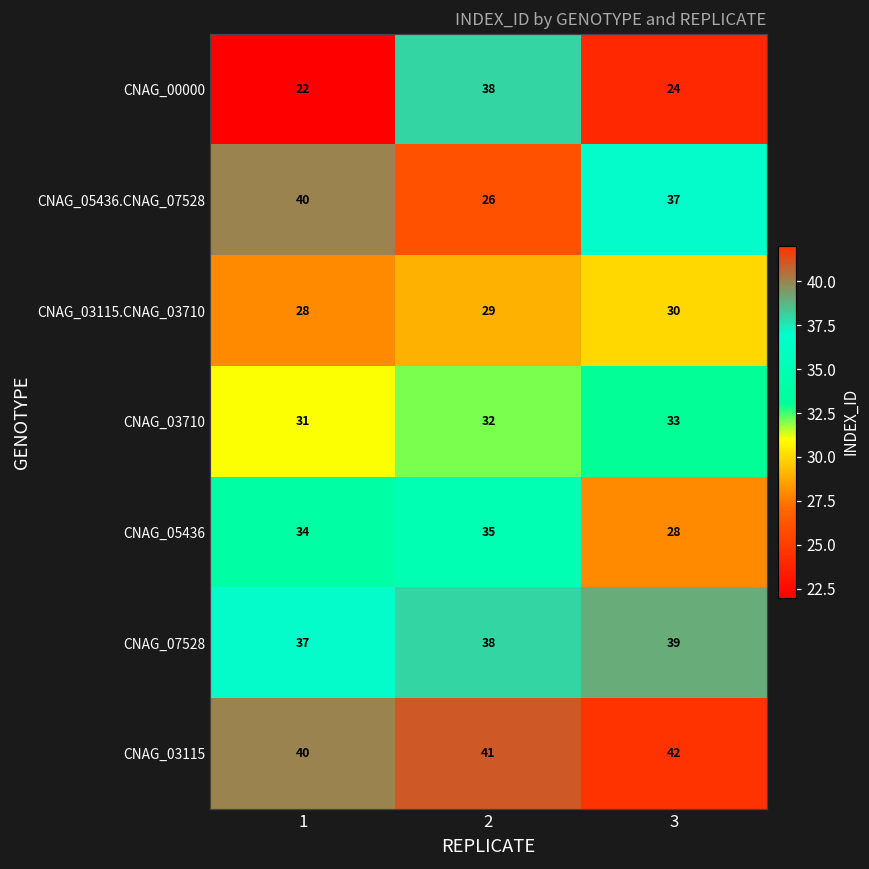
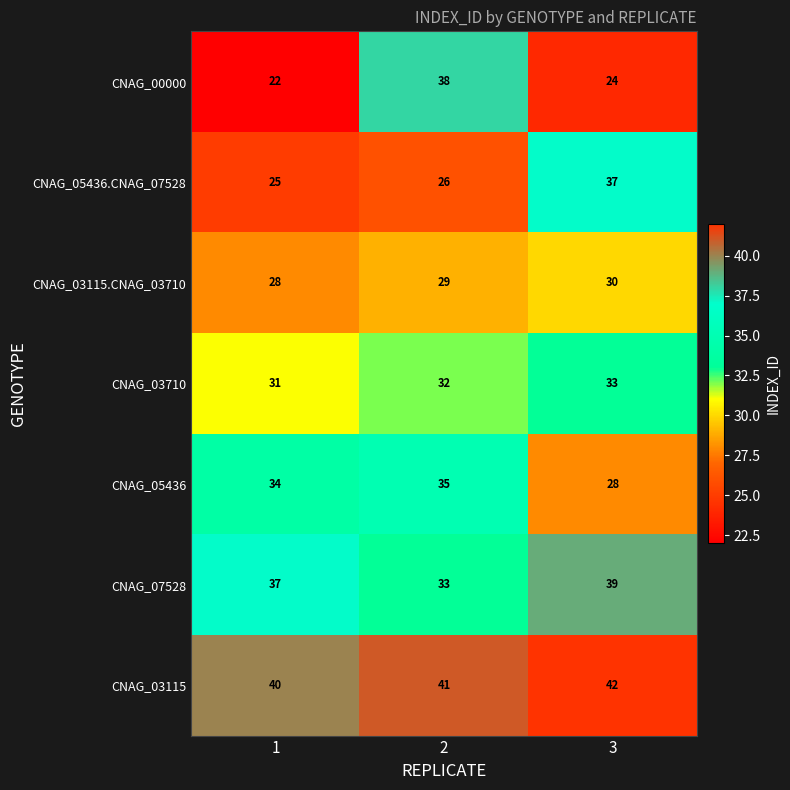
  {
    "CNAG_00000": {
      "1": 22,
      "2": 38,
      "3": 24
    },
    "CNAG_05436.CNAG_07528": {
-     "1": 40,
+     "1": 25,
      "2": 26,
      "3": 37
    },
    "CNAG_03115.CNAG_03710": {
      "1": 28,
      "2": 29,
      "3": 30
    },
    "CNAG_03710": {
      "1": 31,
      "2": 32,
      "3": 33
    },
    "CNAG_05436": {
      "1": 34,
      "2": 35,
      "3": 28
    },
    "CNAG_07528": {
      "1": 37,
-     "2": 38,
+     "2": 33,
      "3": 39
    },
    "CNAG_03115": {
      "1": 40,
      "2": 41,
      "3": 42
    }
  }
